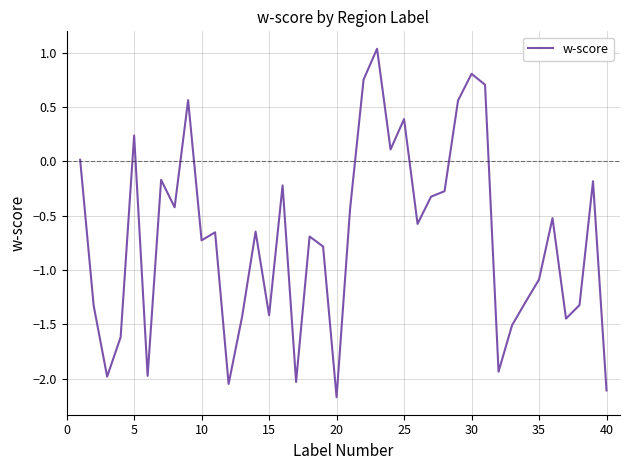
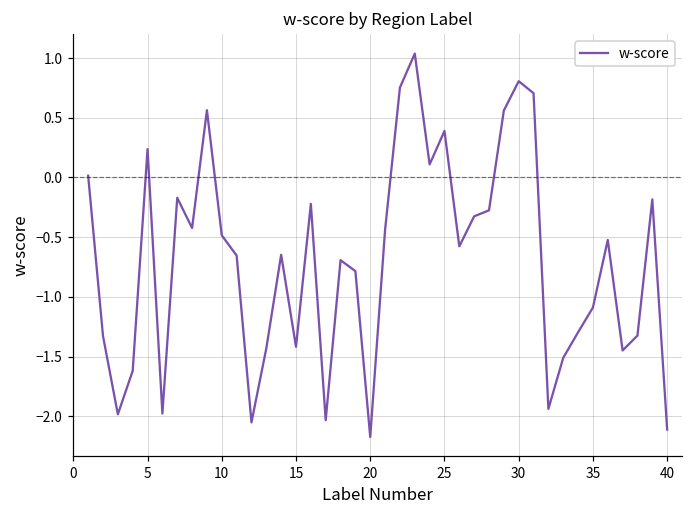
  {
    "5": 0.24,
-   "10": -0.73,
+   "10": -0.48,
    "15": -1.42,
    "20": -2.17,
    "25": 0.39,
    "30": 0.81,
    "35": -1.09,
    "40": -2.11
  }
